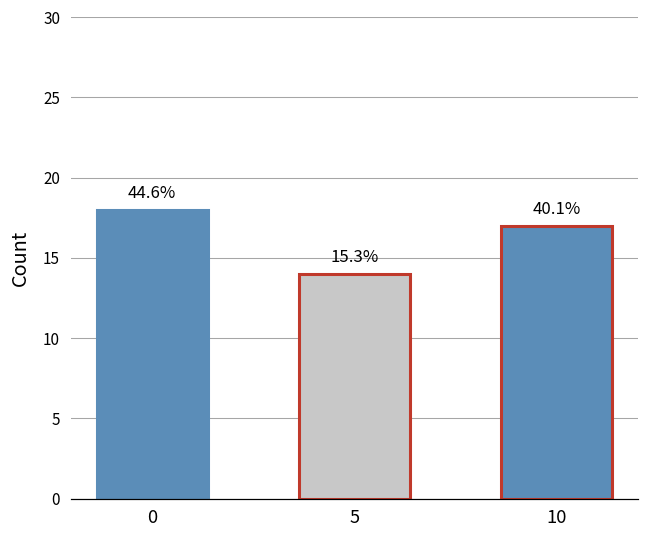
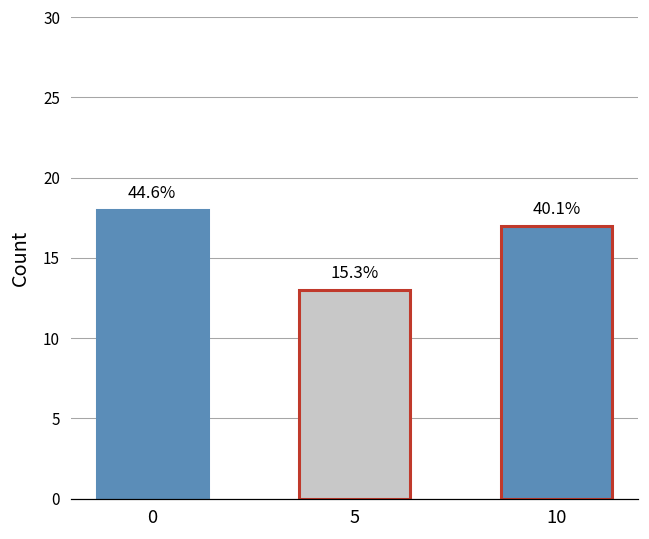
  {
-   "5": 14
+   "5": 13
  }
